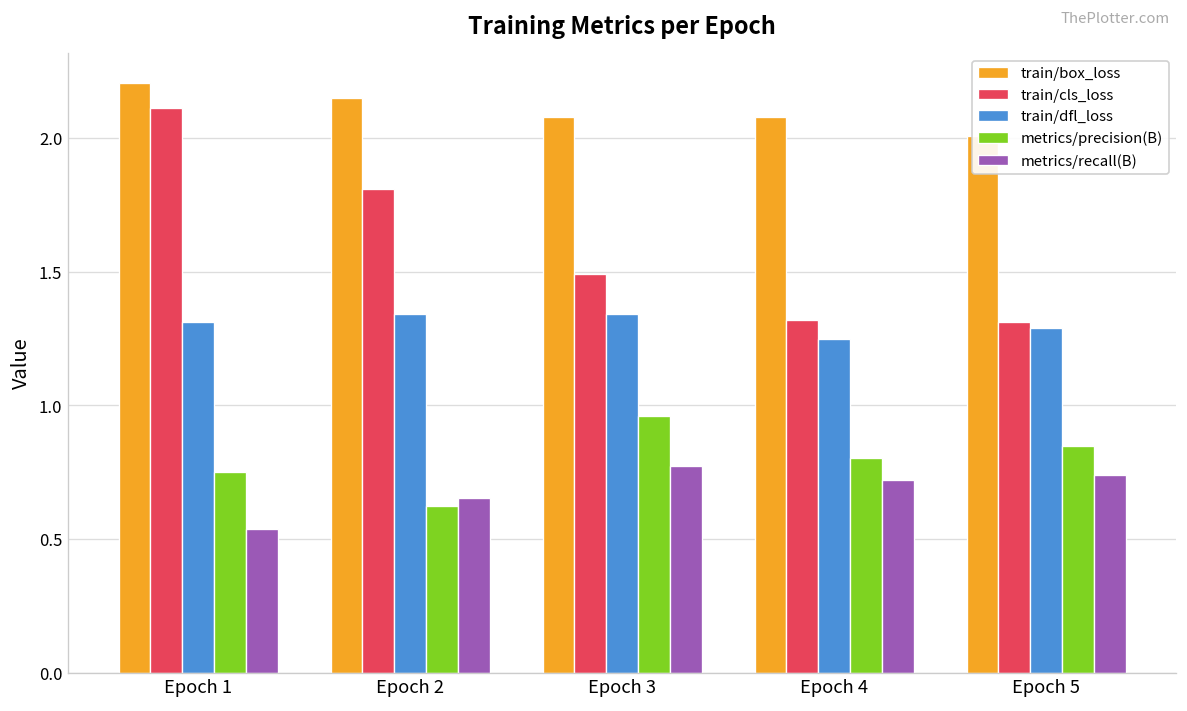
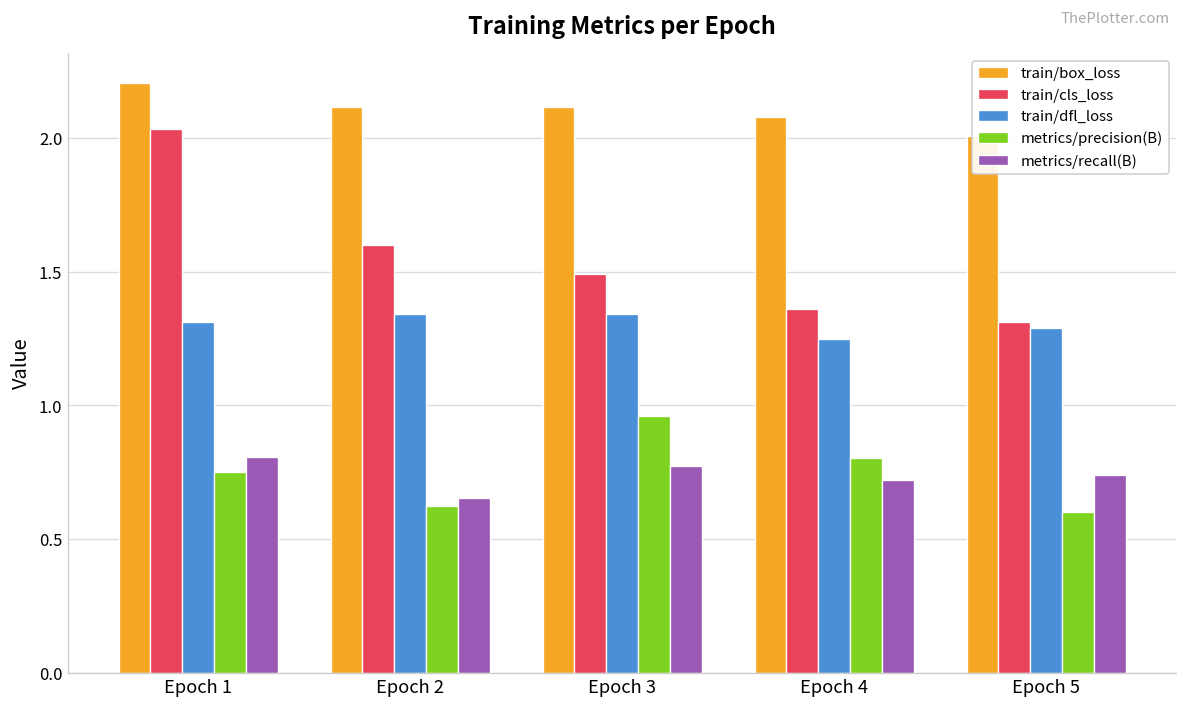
  {
    "train/box_loss": {
      "Epoch 1": 2.21,
-     "Epoch 2": 2.15,
-     "Epoch 3": 2.08,
+     "Epoch 2": 2.12,
+     "Epoch 3": 2.12,
      "Epoch 4": 2.08
    },
    "train/cls_loss": {
-     "Epoch 1": 2.11,
-     "Epoch 2": 1.81,
+     "Epoch 1": 2.04,
+     "Epoch 2": 1.60,
      "Epoch 3": 1.49,
-     "Epoch 4": 1.32,
+     "Epoch 4": 1.36,
      "Epoch 5": 1.31
    },
    "train/dfl_loss": {
      "Epoch 1": 1.31,
      "Epoch 2": 1.34,
      "Epoch 3": 1.34,
      "Epoch 4": 1.25,
      "Epoch 5": 1.29
    },
    "metrics/precision(B)": {
      "Epoch 1": 0.75,
      "Epoch 2": 0.62,
      "Epoch 3": 0.96,
      "Epoch 4": 0.80,
-     "Epoch 5": 0.85
+     "Epoch 5": 0.60
    },
    "metrics/recall(B)": {
-     "Epoch 1": 0.54,
+     "Epoch 1": 0.81,
      "Epoch 2": 0.65,
      "Epoch 3": 0.77,
      "Epoch 4": 0.72,
      "Epoch 5": 0.74
    }
  }
